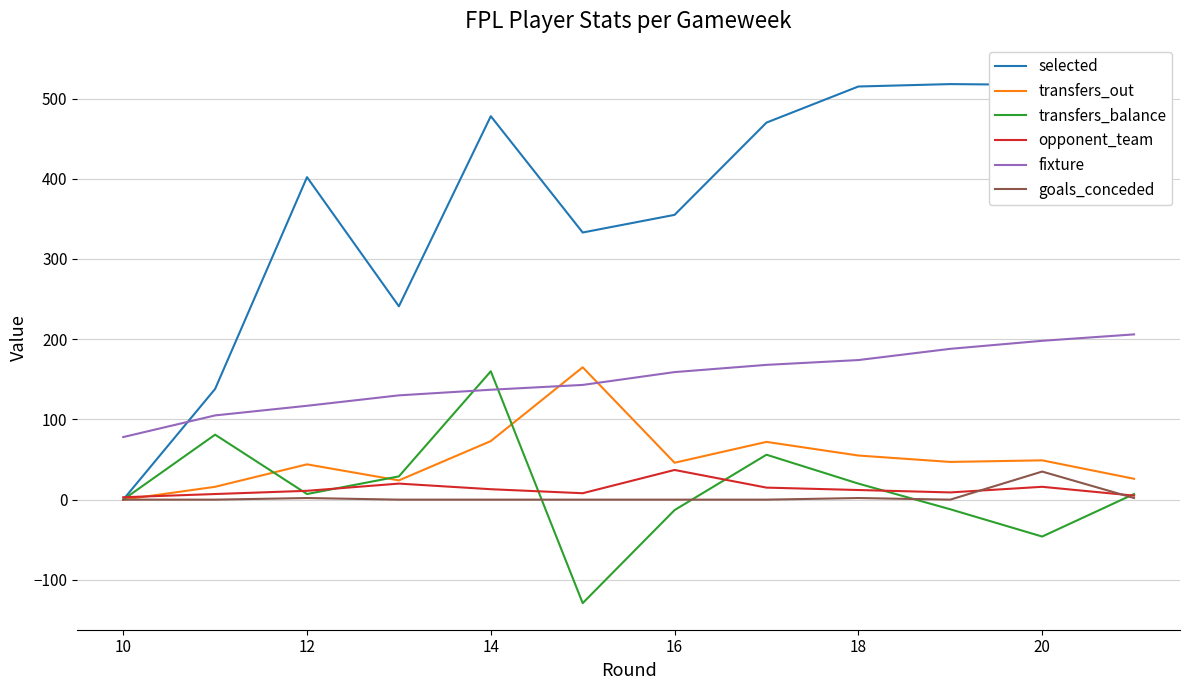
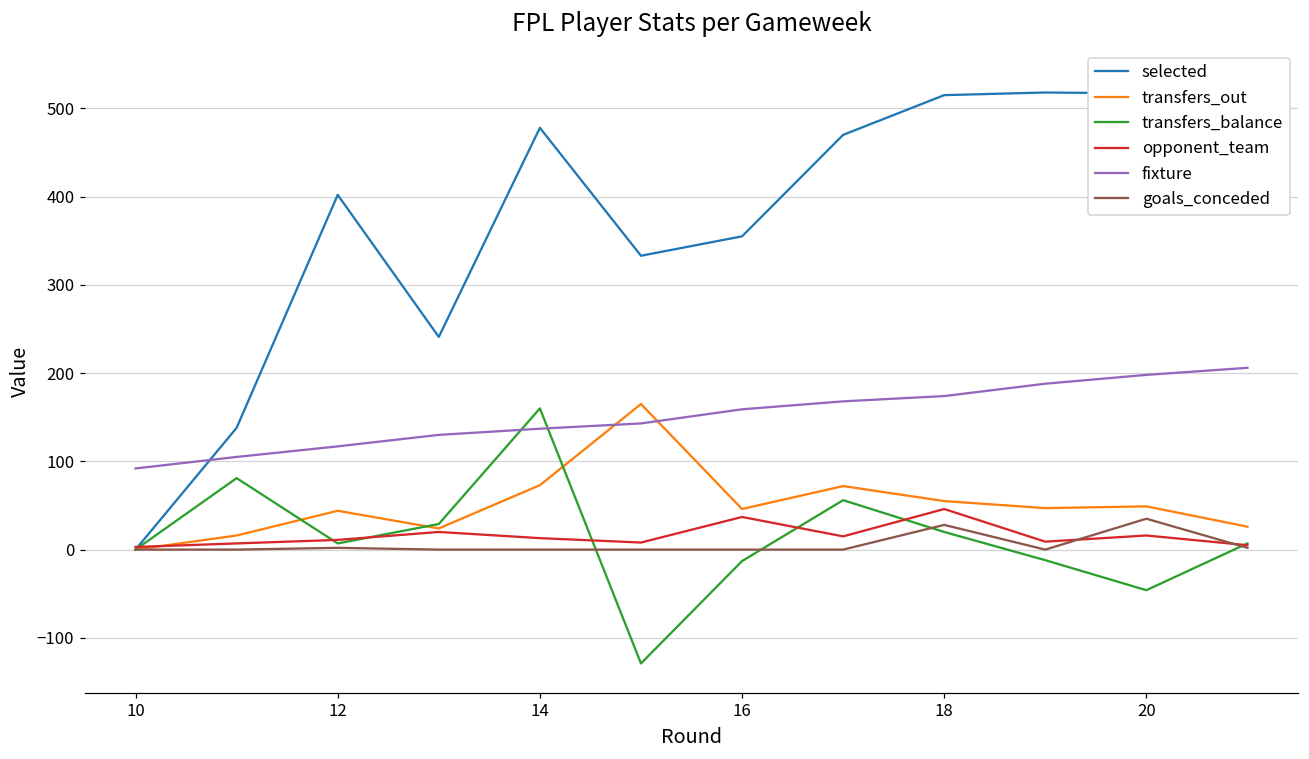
  {
    "selected": {
      "12": 400,
      "14": 480,
      "16": 360,
      "18": 520
    },
    "transfers_out": {
      "12": 40,
      "14": 70,
      "16": 50,
      "18": 60,
      "20": 50
    },
    "transfers_balance": {
      "12": 10,
      "14": 160,
      "16": -10,
      "18": 20,
      "20": -50
    },
    "opponent_team": {
      "12": 10,
      "14": 10,
      "16": 40,
-     "18": 10,
+     "18": 50,
      "20": 20
    },
    "fixture": {
-     "10": 80,
+     "10": 90,
      "12": 120,
      "14": 140,
      "16": 160,
      "18": 170,
      "20": 200
    },
    "goals_conceded": {
      "12": 0,
      "14": 0,
      "16": 0,
-     "18": 0,
+     "18": 30,
      "20": 40
    }
  }
